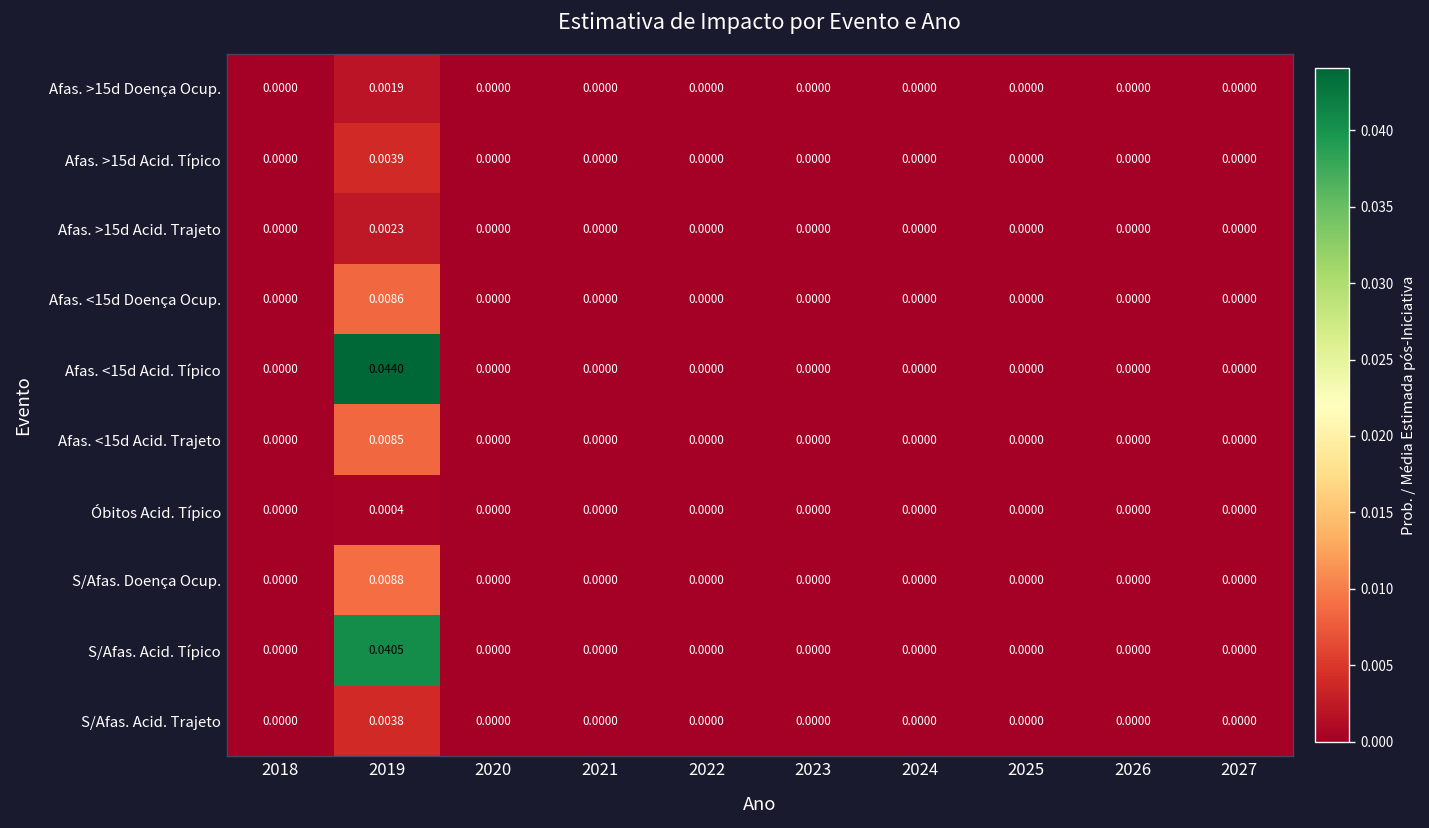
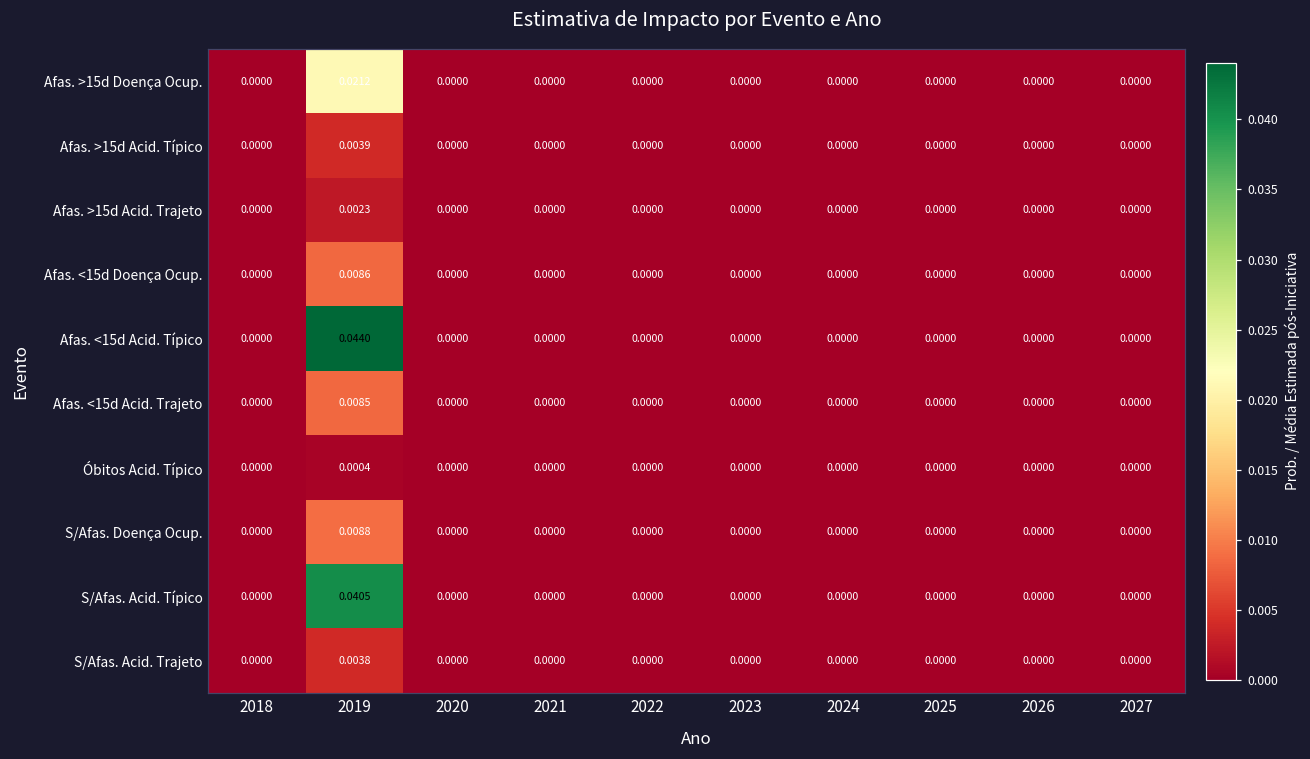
  {
    "Afas. >15d Doença Ocup.": {
      "2018": 0.0000,
-     "2019": 0.0019,
+     "2019": 0.0212,
      "2020": 0.0000,
      "2021": 0.0000,
      "2022": 0.0000,
      "2023": 0.0000,
      "2024": 0.0000,
      "2025": 0.0000,
      "2026": 0.0000,
      "2027": 0.0000
    },
    "Afas. >15d Acid. Típico": {
      "2018": 0.0000,
      "2019": 0.0039,
      "2020": 0.0000,
      "2021": 0.0000,
      "2022": 0.0000,
      "2023": 0.0000,
      "2024": 0.0000,
      "2025": 0.0000,
      "2026": 0.0000,
      "2027": 0.0000
    },
    "Afas. >15d Acid. Trajeto": {
      "2018": 0.0000,
      "2019": 0.0023,
      "2020": 0.0000,
      "2021": 0.0000,
      "2022": 0.0000,
      "2023": 0.0000,
      "2024": 0.0000,
      "2025": 0.0000,
      "2026": 0.0000,
      "2027": 0.0000
    },
    "Afas. <15d Doença Ocup.": {
      "2018": 0.0000,
      "2019": 0.0086,
      "2020": 0.0000,
      "2021": 0.0000,
      "2022": 0.0000,
      "2023": 0.0000,
      "2024": 0.0000,
      "2025": 0.0000,
      "2026": 0.0000,
      "2027": 0.0000
    },
    "Afas. <15d Acid. Típico": {
      "2018": 0.0000,
      "2019": 0.0440,
      "2020": 0.0000,
      "2021": 0.0000,
      "2022": 0.0000,
      "2023": 0.0000,
      "2024": 0.0000,
      "2025": 0.0000,
      "2026": 0.0000,
      "2027": 0.0000
    },
    "Afas. <15d Acid. Trajeto": {
      "2018": 0.0000,
      "2019": 0.0085,
      "2020": 0.0000,
      "2021": 0.0000,
      "2022": 0.0000,
      "2023": 0.0000,
      "2024": 0.0000,
      "2025": 0.0000,
      "2026": 0.0000,
      "2027": 0.0000
    },
    "Óbitos Acid. Típico": {
      "2018": 0.0000,
      "2019": 0.0004,
      "2020": 0.0000,
      "2021": 0.0000,
      "2022": 0.0000,
      "2023": 0.0000,
      "2024": 0.0000,
      "2025": 0.0000,
      "2026": 0.0000,
      "2027": 0.0000
    },
    "S/Afas. Doença Ocup.": {
      "2018": 0.0000,
      "2019": 0.0088,
      "2020": 0.0000,
      "2021": 0.0000,
      "2022": 0.0000,
      "2023": 0.0000,
      "2024": 0.0000,
      "2025": 0.0000,
      "2026": 0.0000,
      "2027": 0.0000
    },
    "S/Afas. Acid. Típico": {
      "2018": 0.0000,
      "2019": 0.0405,
      "2020": 0.0000,
      "2021": 0.0000,
      "2022": 0.0000,
      "2023": 0.0000,
      "2024": 0.0000,
      "2025": 0.0000,
      "2026": 0.0000,
      "2027": 0.0000
    },
    "S/Afas. Acid. Trajeto": {
      "2018": 0.0000,
      "2019": 0.0038,
      "2020": 0.0000,
      "2021": 0.0000,
      "2022": 0.0000,
      "2023": 0.0000,
      "2024": 0.0000,
      "2025": 0.0000,
      "2026": 0.0000,
      "2027": 0.0000
    }
  }
